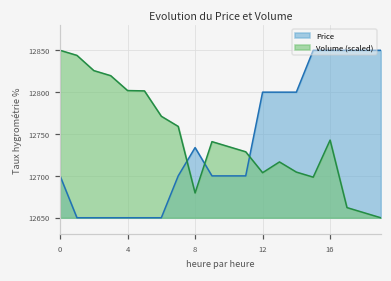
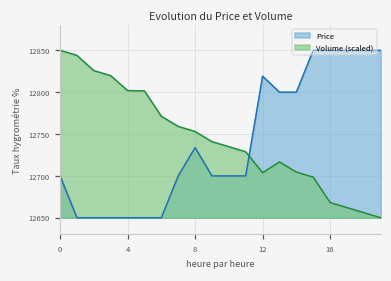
  {
    "Price": {
      "0": 12700,
      "4": 12650,
      "8": 12730,
-     "12": 12800
+     "12": 12820
    },
    "Volume (scaled)": {
      "0": 12850,
      "4": 12800,
-     "8": 12680,
+     "8": 12750,
      "12": 12700,
-     "16": 12740
+     "16": 12670
    }
  }
